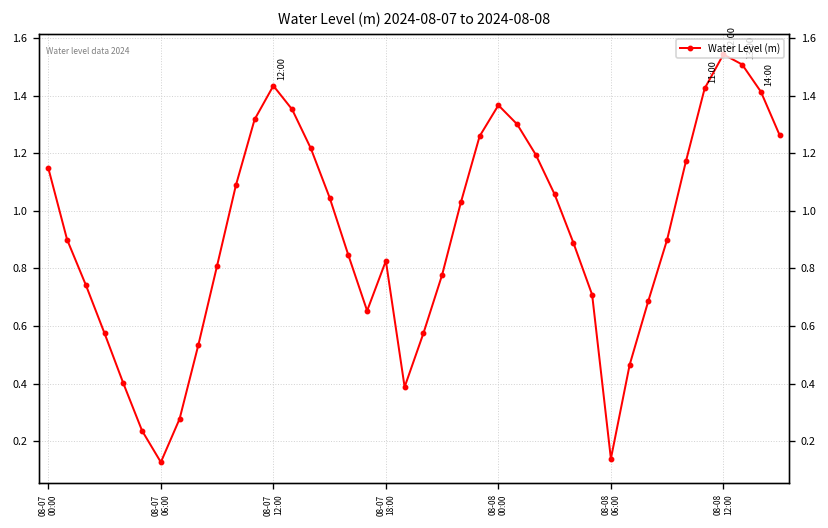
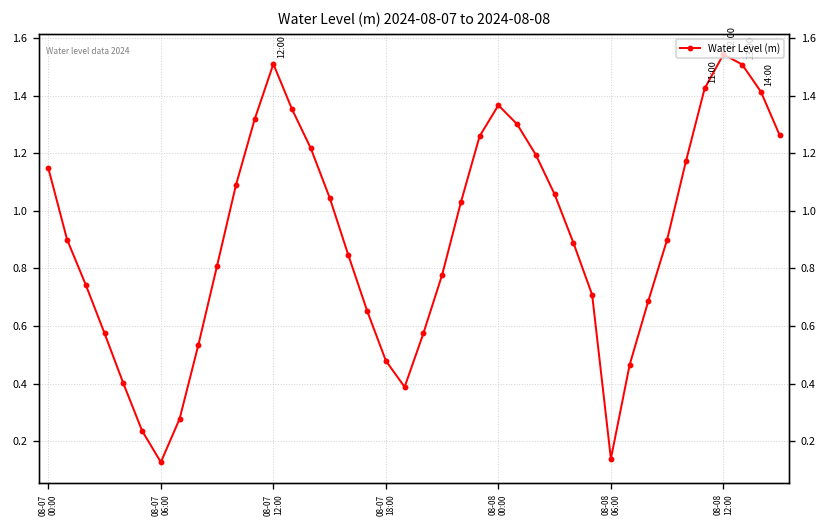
  {
    "08-07 00:00": 1.15,
    "08-07 06:00": 0.13,
-   "08-07 12:00": 1.43,
-   "08-07 18:00": 0.83,
+   "08-07 12:00": 1.51,
+   "08-07 18:00": 0.48,
    "08-08 00:00": 1.37,
    "08-08 06:00": 0.14
  }
